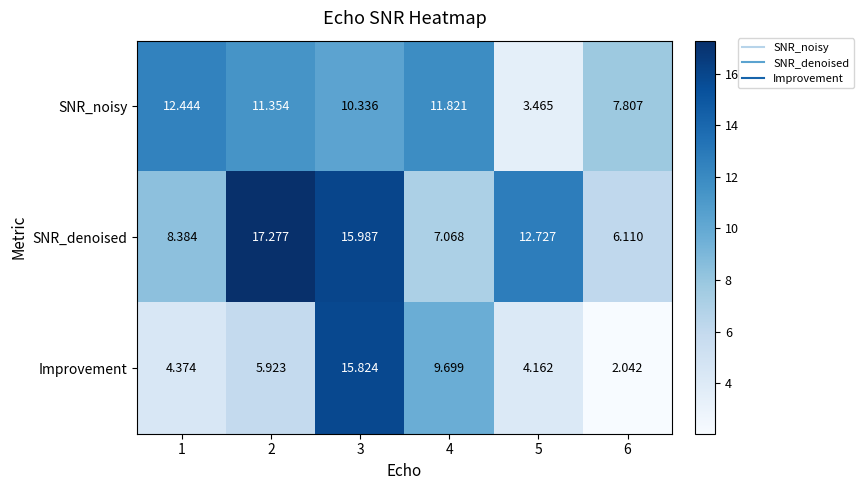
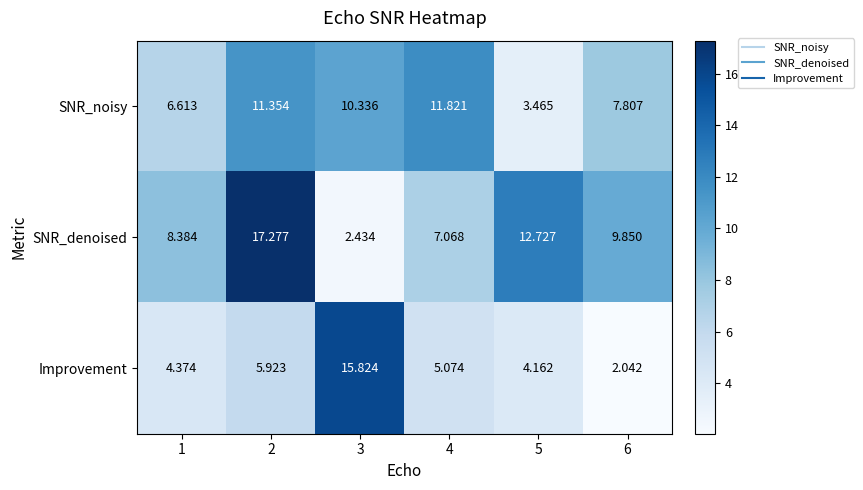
  {
    "SNR_noisy": {
-     "1": 12.444,
+     "1": 6.613,
      "2": 11.354,
      "3": 10.336,
      "4": 11.821,
      "5": 3.465,
      "6": 7.807
    },
    "SNR_denoised": {
      "1": 8.384,
      "2": 17.277,
-     "3": 15.987,
+     "3": 2.434,
      "4": 7.068,
      "5": 12.727,
-     "6": 6.110
+     "6": 9.850
    },
    "Improvement": {
      "1": 4.374,
      "2": 5.923,
      "3": 15.824,
-     "4": 9.699,
+     "4": 5.074,
      "5": 4.162,
      "6": 2.042
    }
  }
